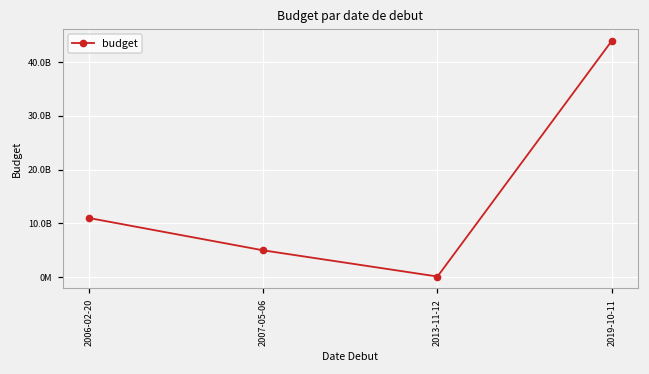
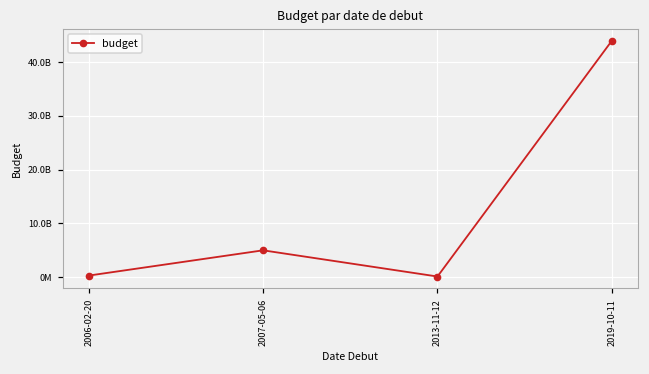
  {
-   "2006-02-20": 11000000000,
+   "2006-02-20": 0,
    "2007-05-06": 5000000000,
    "2013-11-12": 0,
    "2019-10-11": 44000000000
  }
